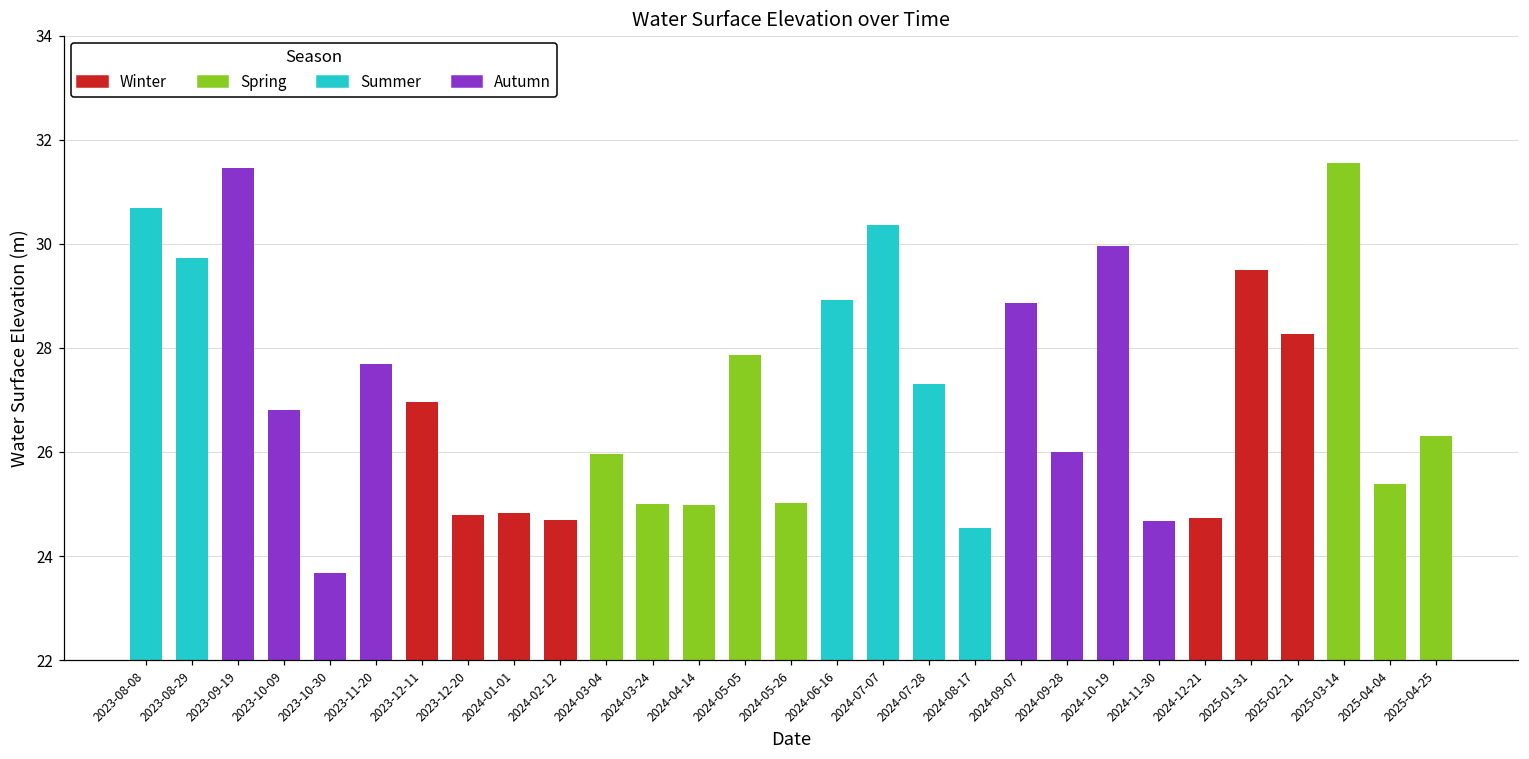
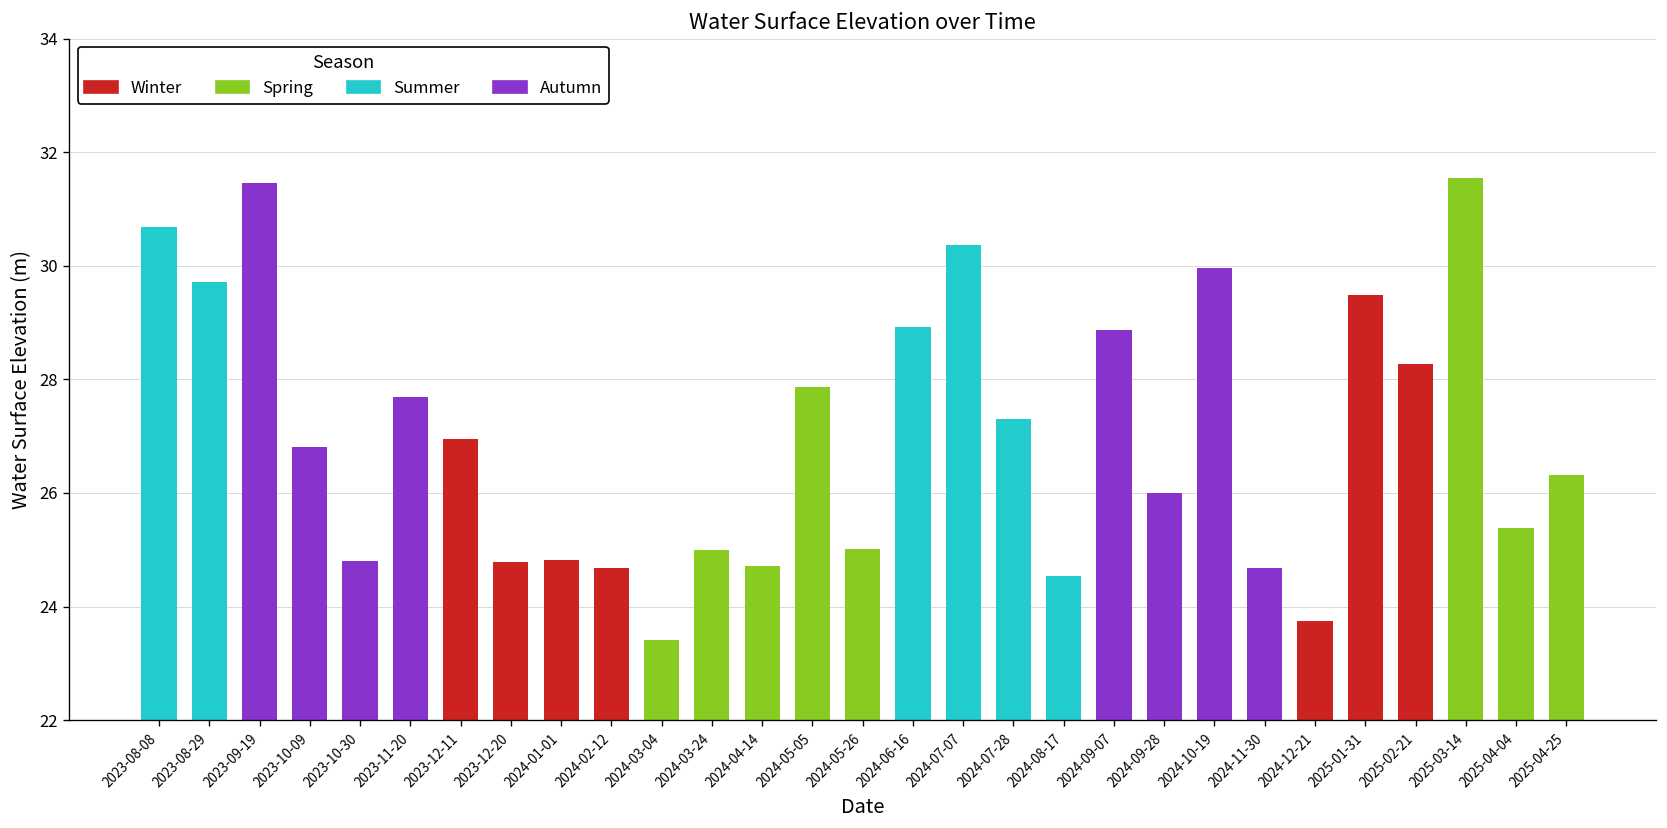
  {
    "2023-08-08": 30.7,
    "2023-08-29": 29.7,
    "2023-09-19": 31.5,
    "2023-10-09": 26.8,
-   "2023-10-30": 23.7,
+   "2023-10-30": 24.8,
    "2023-11-20": 27.7,
    "2023-12-11": 27.0,
    "2023-12-20": 24.8,
    "2024-01-01": 24.8,
    "2024-02-12": 24.7,
-   "2024-03-04": 26.0,
+   "2024-03-04": 23.4,
    "2024-03-24": 25.0,
-   "2024-04-14": 25.0,
+   "2024-04-14": 24.7,
    "2024-05-05": 27.9,
    "2024-05-26": 25.0,
    "2024-06-16": 28.9,
    "2024-07-07": 30.4,
    "2024-07-28": 27.3,
    "2024-08-17": 24.5,
    "2024-09-07": 28.9,
    "2024-09-28": 26.0,
    "2024-10-19": 30.0,
    "2024-11-30": 24.7,
-   "2024-12-21": 24.7,
+   "2024-12-21": 23.7,
    "2025-01-31": 29.5,
    "2025-02-21": 28.3,
    "2025-03-14": 31.6,
    "2025-04-04": 25.4,
    "2025-04-25": 26.3
  }
